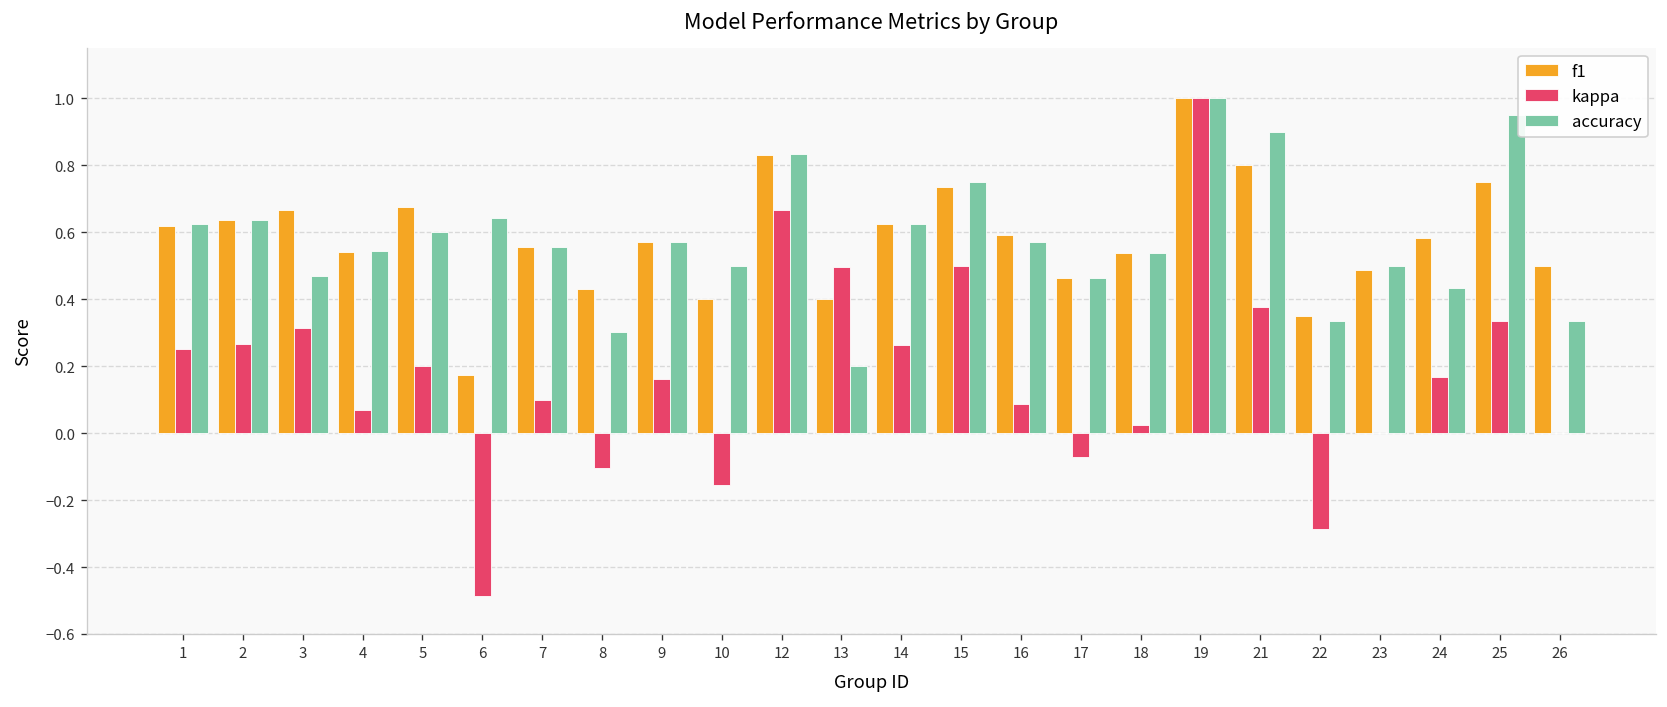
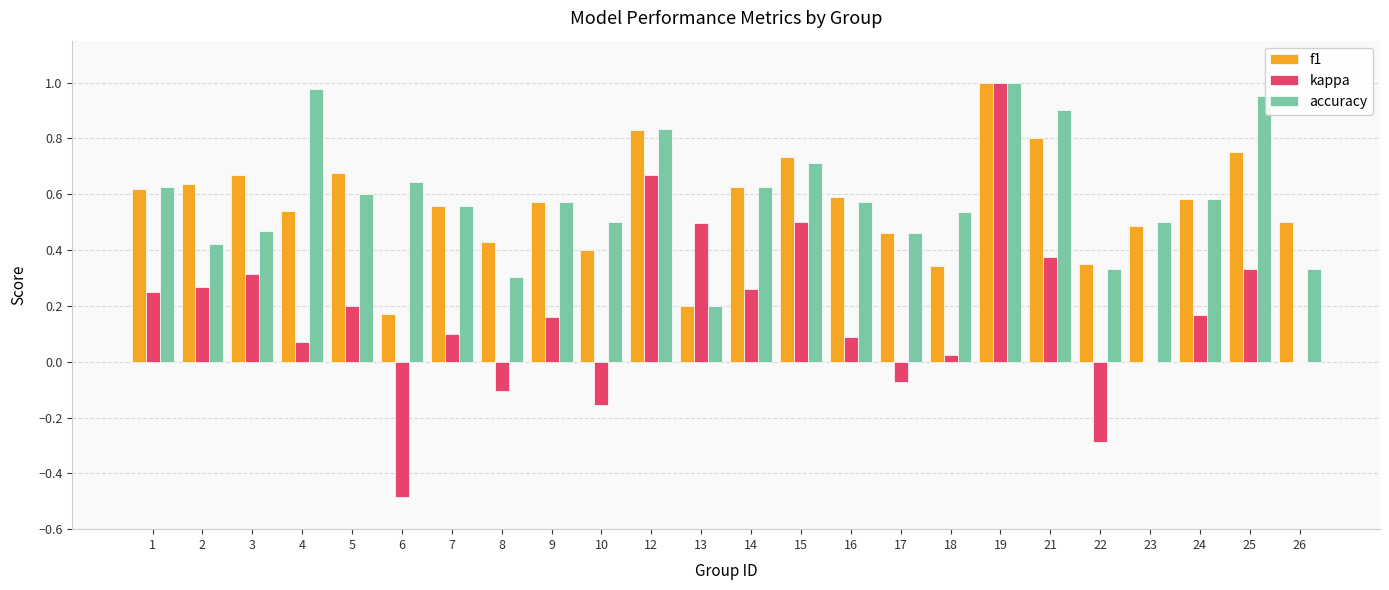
  {
    "f1": {
      "1": 0.62,
      "2": 0.64,
      "3": 0.67,
      "4": 0.54,
      "5": 0.68,
      "6": 0.17,
      "7": 0.56,
      "8": 0.43,
      "9": 0.57,
      "10": 0.40,
      "12": 0.83,
-     "13": 0.4,
+     "13": 0.2,
      "14": 0.63,
      "15": 0.73,
      "16": 0.59,
      "17": 0.46,
-     "18": 0.54,
+     "18": 0.34,
      "19": 1.00,
      "21": 0.80,
      "22": 0.35,
      "23": 0.49,
      "24": 0.58,
      "25": 0.75,
      "26": 0.50
    },
    "kappa": {
      "1": 0.25,
      "2": 0.27,
      "3": 0.31,
      "4": 0.07,
      "5": 0.20,
      "6": -0.49,
      "7": 0.10,
      "8": -0.11,
      "9": 0.16,
      "10": -0.15,
      "12": 0.67,
      "13": 0.50,
      "14": 0.26,
      "15": 0.50,
      "16": 0.09,
      "17": -0.07,
      "18": 0.03,
      "19": 1.00,
      "21": 0.38,
      "22": -0.29,
      "23": 0.00,
      "24": 0.17,
      "25": 0.33,
      "26": 0.00
    },
    "accuracy": {
      "1": 0.63,
-     "2": 0.64,
+     "2": 0.42,
      "3": 0.47,
-     "4": 0.54,
+     "4": 0.98,
      "5": 0.60,
      "6": 0.64,
      "7": 0.56,
      "8": 0.30,
      "9": 0.57,
      "10": 0.50,
      "12": 0.83,
      "13": 0.20,
      "14": 0.63,
-     "15": 0.75,
+     "15": 0.71,
      "16": 0.57,
      "17": 0.46,
      "18": 0.54,
      "19": 1.00,
      "21": 0.90,
      "22": 0.33,
      "23": 0.50,
-     "24": 0.43,
+     "24": 0.58,
      "25": 0.95,
      "26": 0.33
    }
  }
